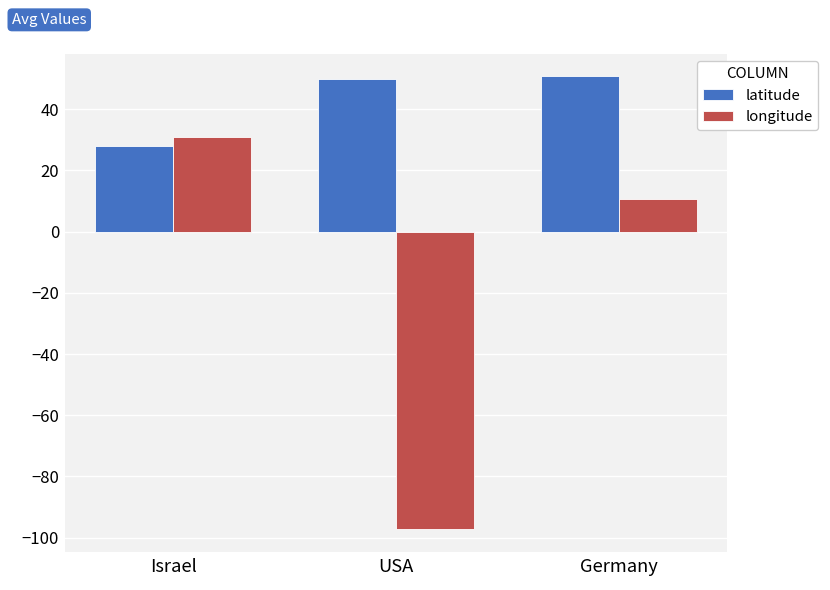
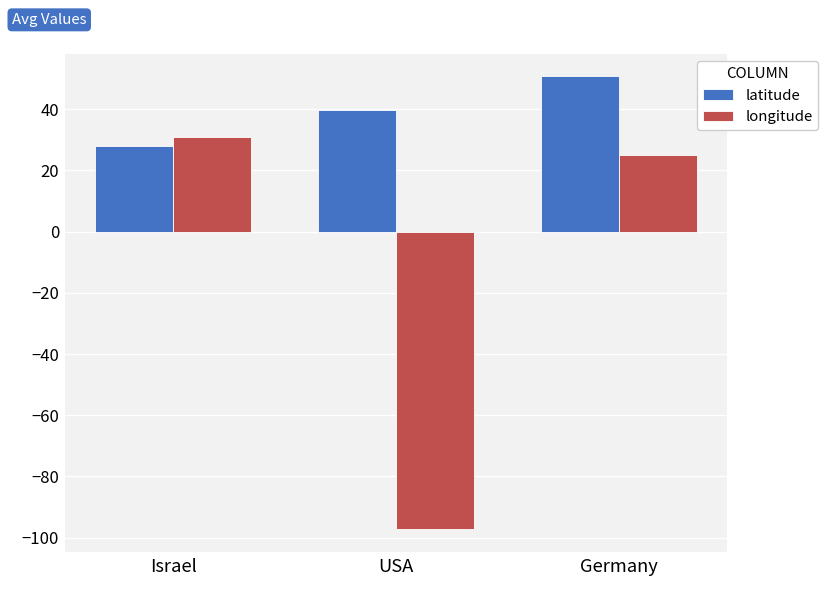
  {
    "latitude": {
      "Israel": 28,
-     "USA": 50,
+     "USA": 40,
      "Germany": 51
    },
    "longitude": {
      "Israel": 31,
      "USA": -97,
-     "Germany": 11
+     "Germany": 25
    }
  }
